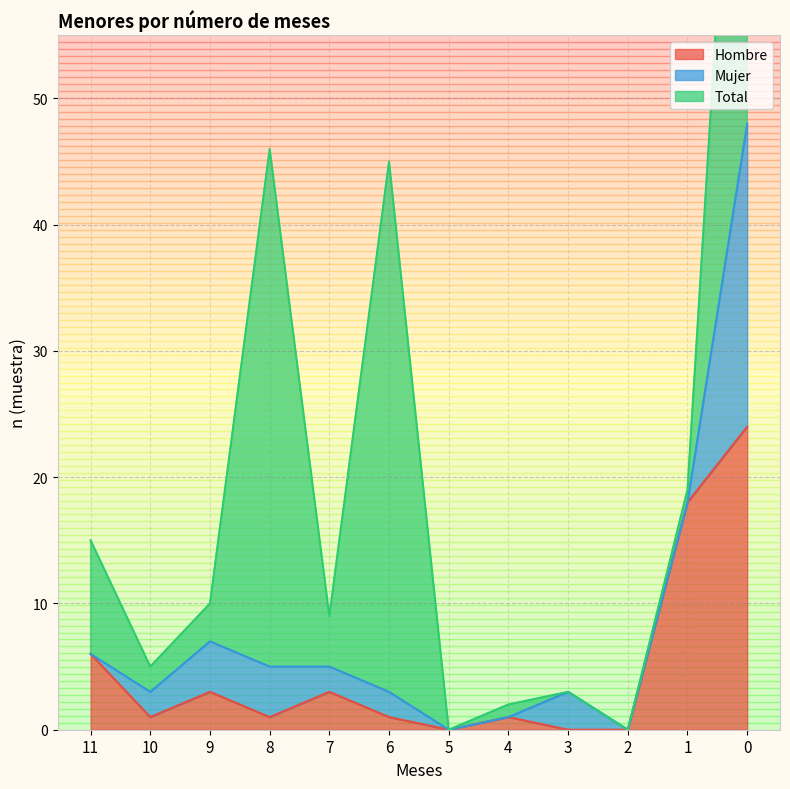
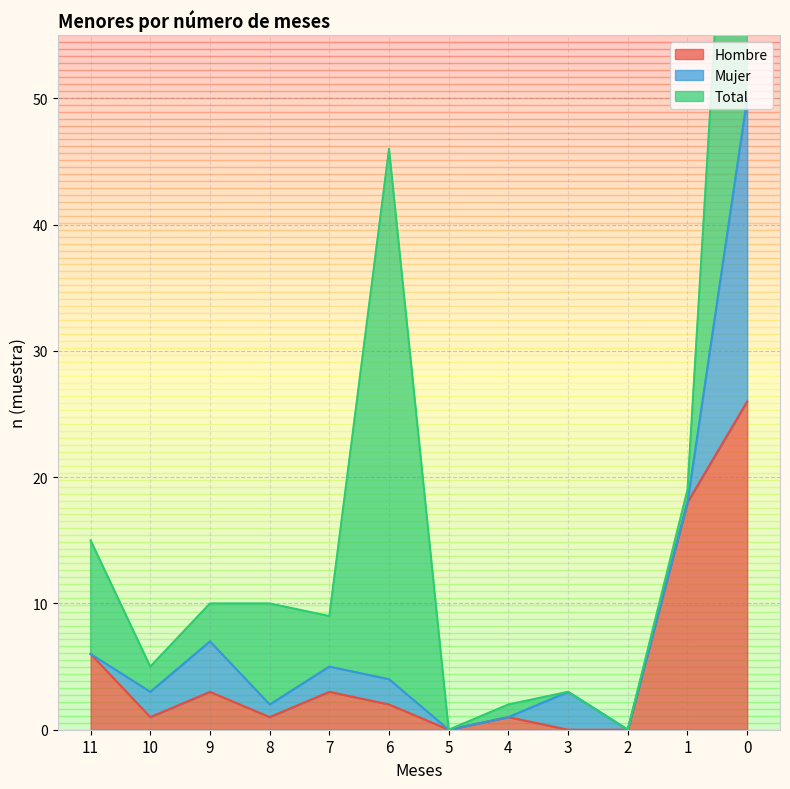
  {
    "Hombre": {
      "10": 1,
      "9": 3,
      "8": 1,
      "7": 3,
-     "6": 1,
+     "6": 2,
      "3": 0,
-     "0": 24
+     "0": 26
    },
    "Mujer": {
      "10": 2,
      "9": 4,
-     "8": 4,
+     "8": 1,
      "7": 2,
      "6": 2
    },
    "Total": {
      "11": 9,
      "10": 2,
      "9": 3,
-     "8": 41,
+     "8": 8,
      "7": 4,
      "6": 42,
      "4": 1,
      "1": 1
    }
  }
